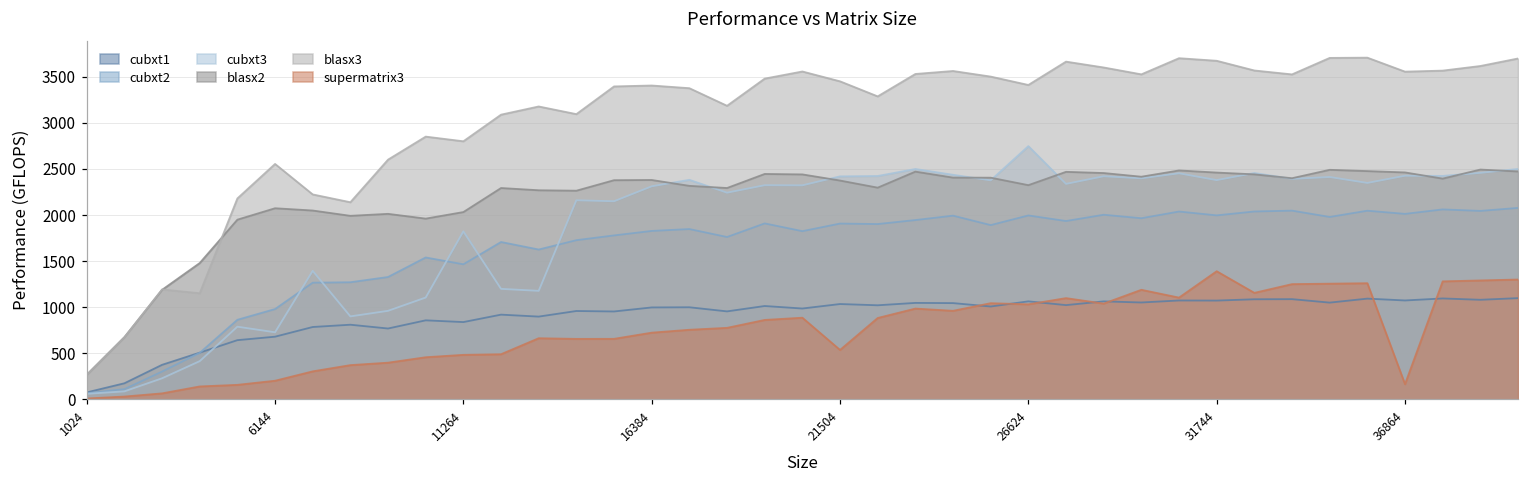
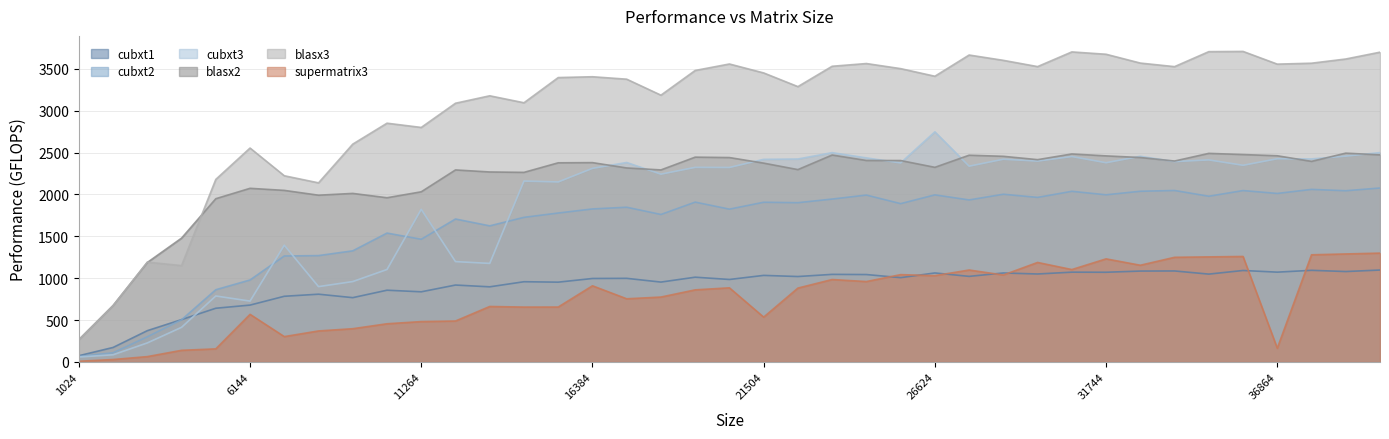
  {
    "supermatrix3": {
      "1024": 0,
-     "6144": 200,
+     "6144": 600,
      "11264": 500,
-     "16384": 700,
+     "16384": 900,
      "21504": 500,
      "26624": 1000,
-     "31744": 1400,
+     "31744": 1200,
      "36864": 200
    }
  }
